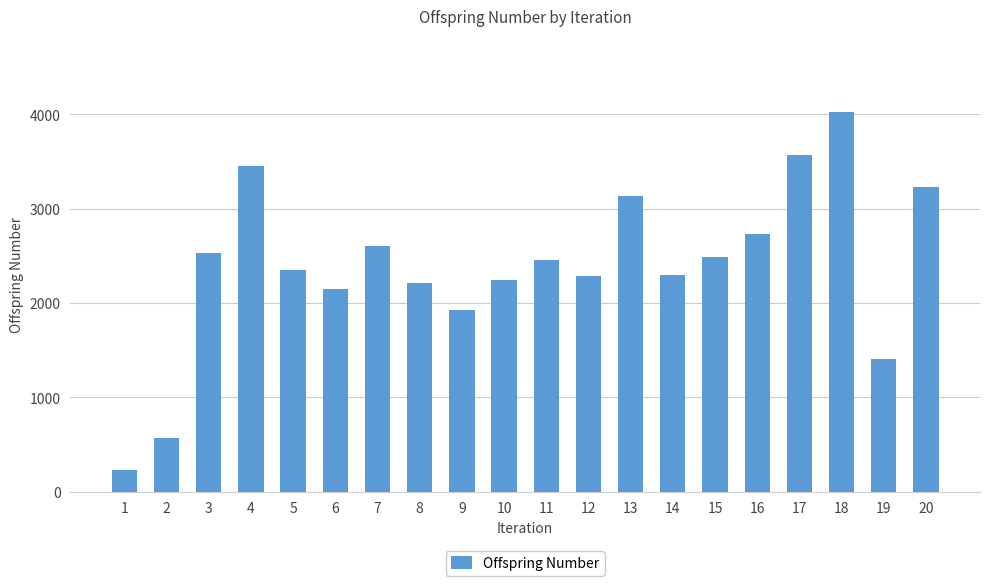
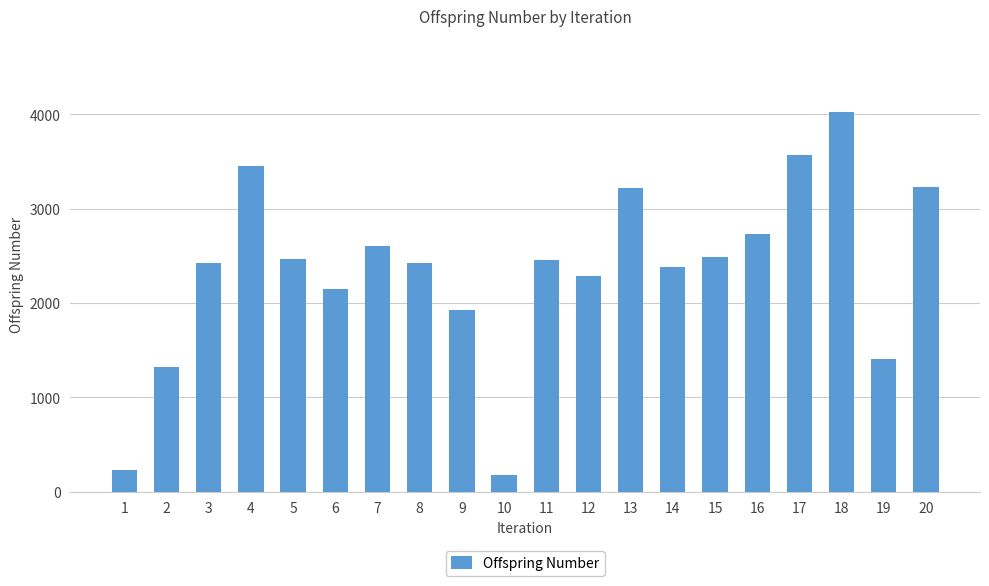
  {
    "1": 200,
-   "2": 600,
-   "3": 2500,
+   "2": 1300,
+   "3": 2400,
    "4": 3500,
-   "5": 2400,
+   "5": 2500,
    "6": 2100,
    "7": 2600,
-   "8": 2200,
+   "8": 2400,
    "9": 1900,
-   "10": 2200,
+   "10": 200,
    "11": 2500,
    "12": 2300,
-   "13": 3100,
-   "14": 2300,
+   "13": 3200,
+   "14": 2400,
    "15": 2500,
    "16": 2700,
    "17": 3600,
    "18": 4000,
    "19": 1400,
    "20": 3200
  }
